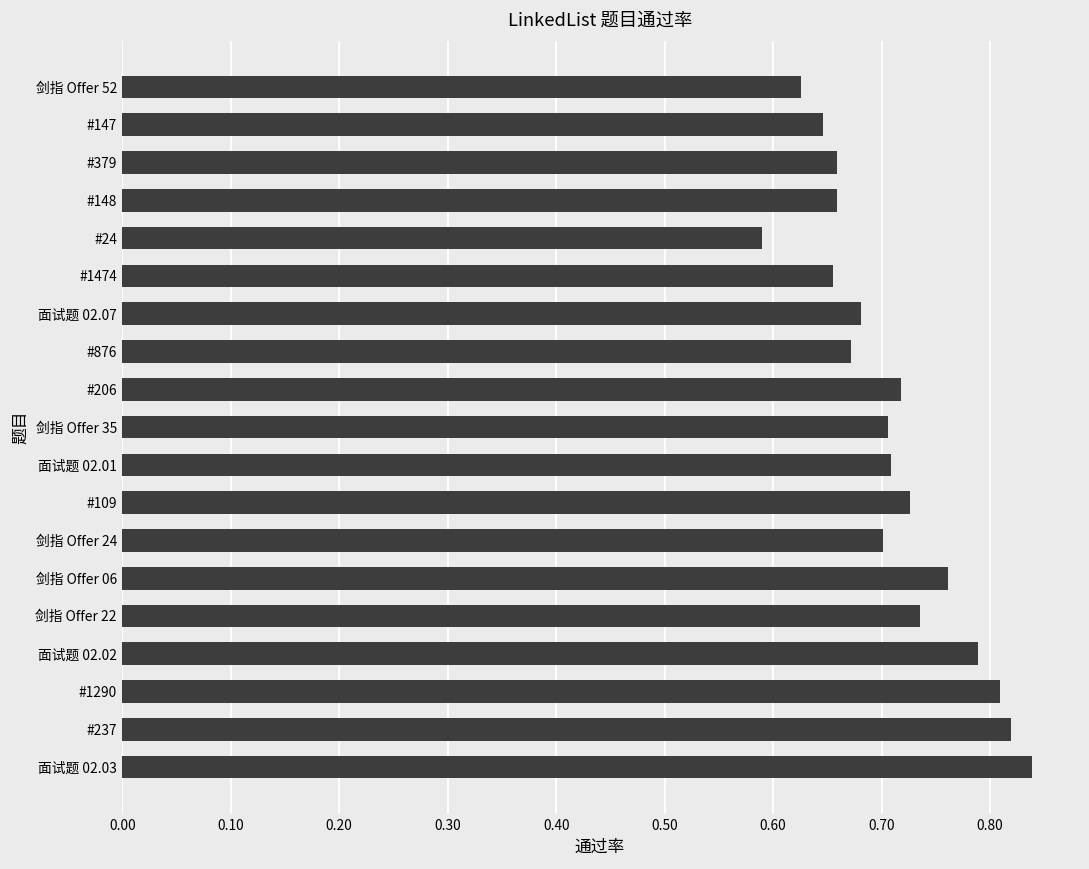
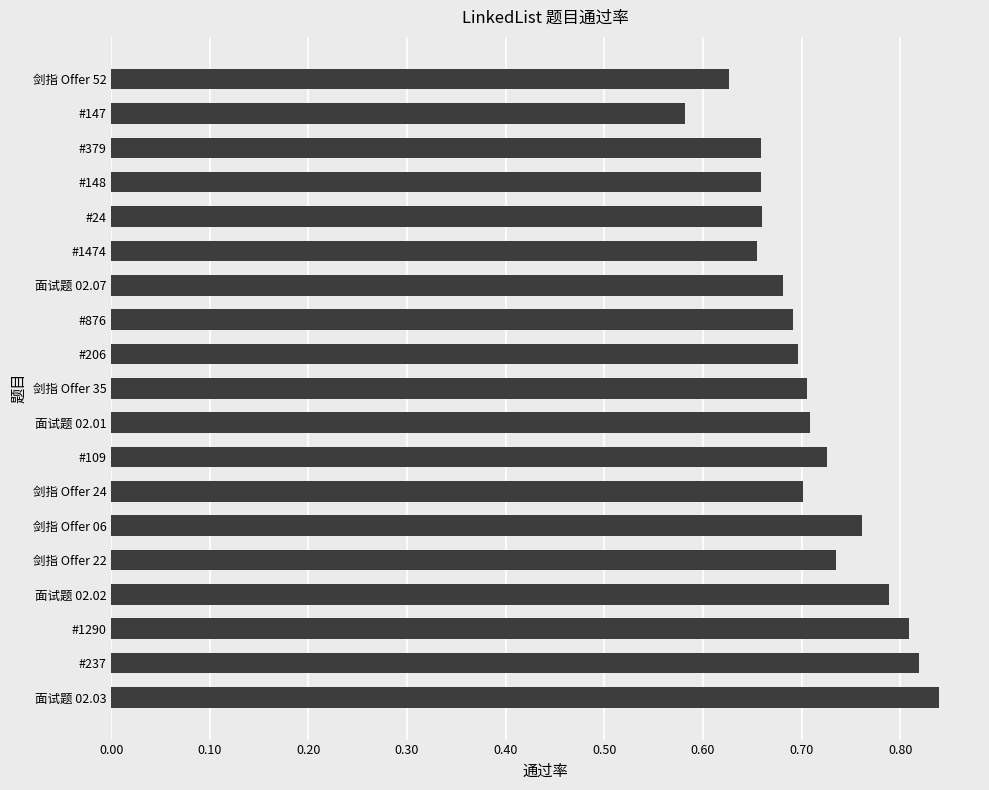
  {
    "剑指 Offer 52": 0.63,
-   "#147": 0.65,
+   "#147": 0.58,
    "#379": 0.66,
    "#148": 0.66,
-   "#24": 0.59,
+   "#24": 0.66,
    "#1474": 0.66,
    "面试题 02.07": 0.68,
-   "#876": 0.67,
-   "#206": 0.72,
+   "#876": 0.69,
+   "#206": 0.70,
    "剑指 Offer 35": 0.71,
    "面试题 02.01": 0.71,
    "#109": 0.73,
    "剑指 Offer 24": 0.70,
    "剑指 Offer 06": 0.76,
    "剑指 Offer 22": 0.74,
    "面试题 02.02": 0.79,
    "#1290": 0.81,
    "#237": 0.82,
    "面试题 02.03": 0.84
  }
